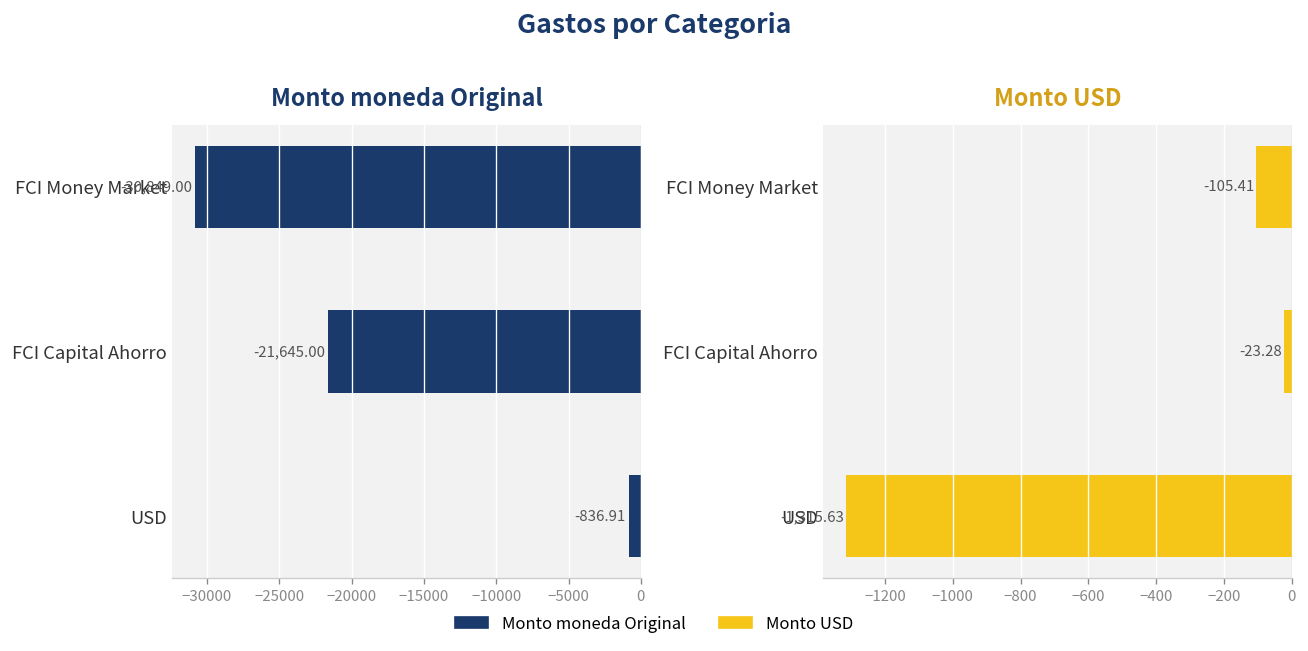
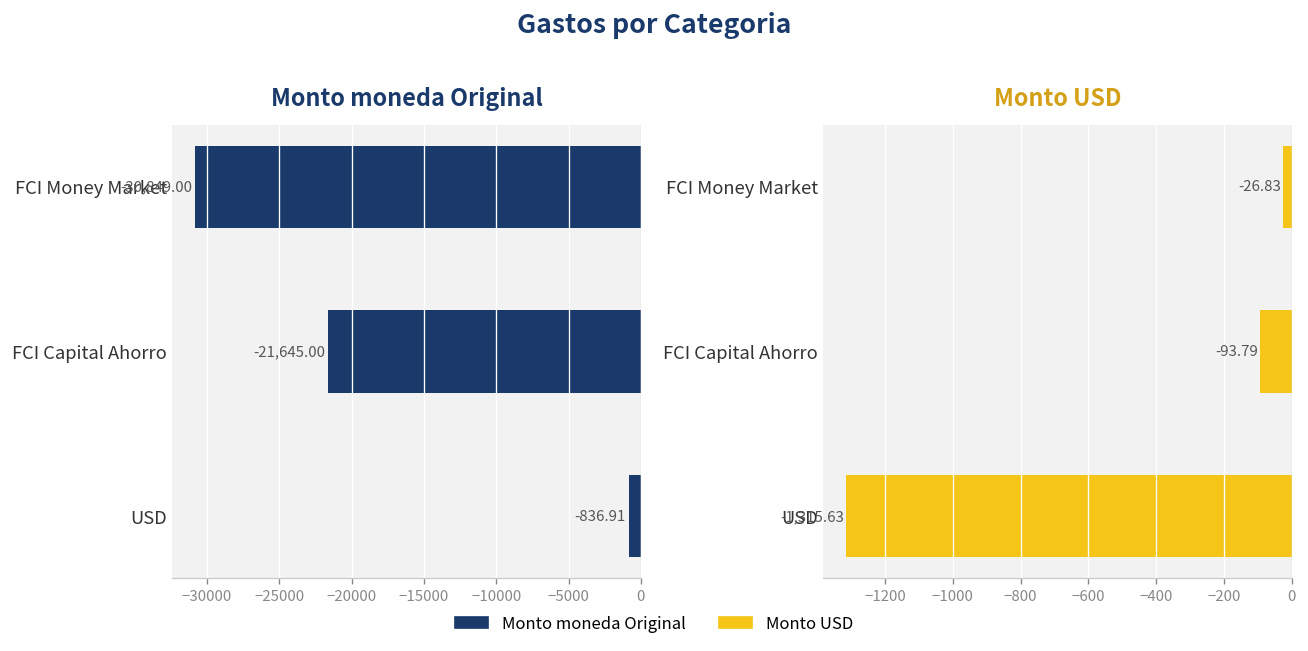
  {
    "Monto moneda Original": {
      "FCI Money Market": "-30,849.00",
      "FCI Capital Ahorro": "-21,645.00",
      "USD": "-836.91"
    },
    "Monto USD": {
-     "FCI Money Market": "-105.41",
-     "FCI Capital Ahorro": "-23.28",
+     "FCI Money Market": "-26.83",
+     "FCI Capital Ahorro": "-93.79",
      "USD": "-1,315.63"
    }
  }
